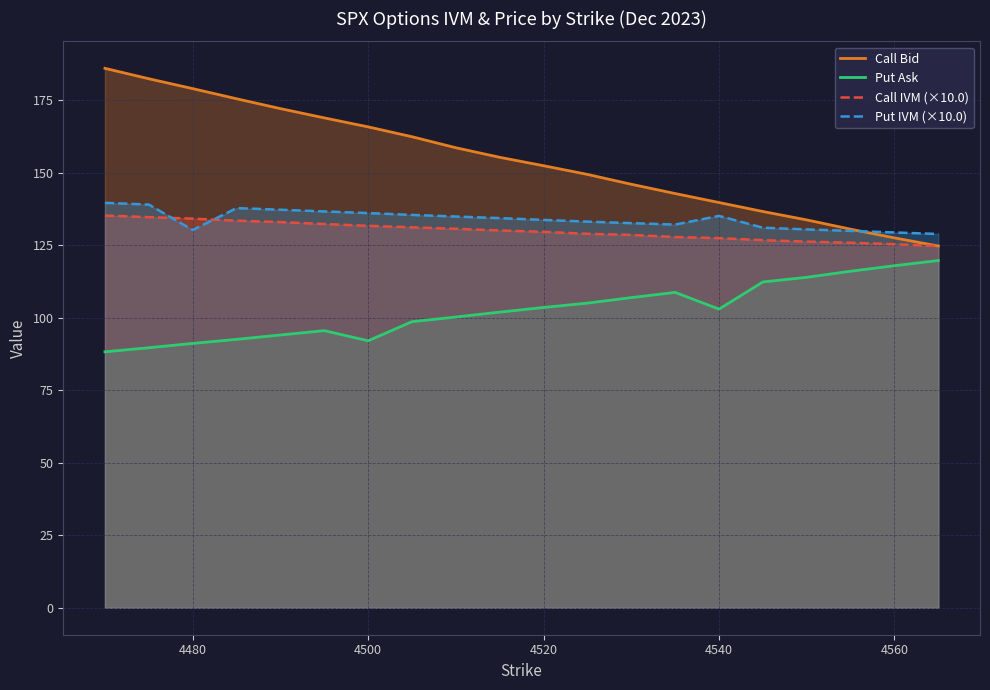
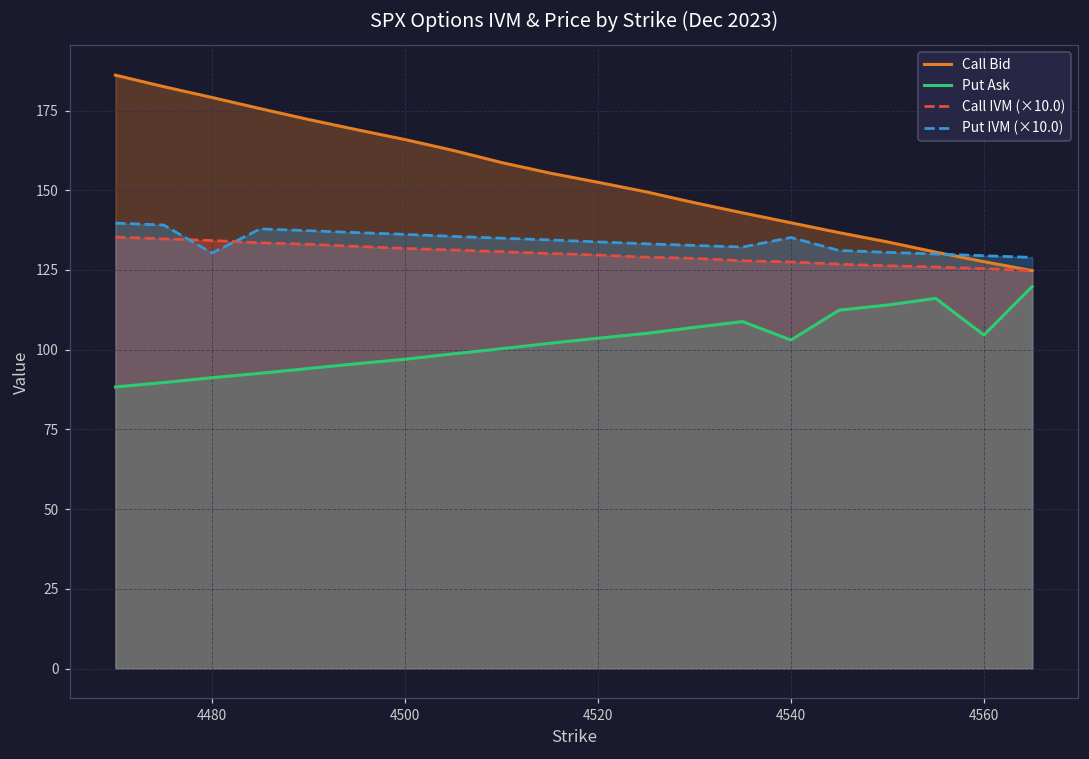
  {
    "Put Ask": {
      "4480": 91,
-     "4500": 92,
+     "4500": 97,
      "4520": 104,
      "4540": 103,
-     "4560": 118
+     "4560": 105
    },
    "Put IVM (×10.0)": {
      "4480": 130,
      "4500": 136,
      "4520": 134,
      "4540": 135,
      "4560": 129
    }
  }
